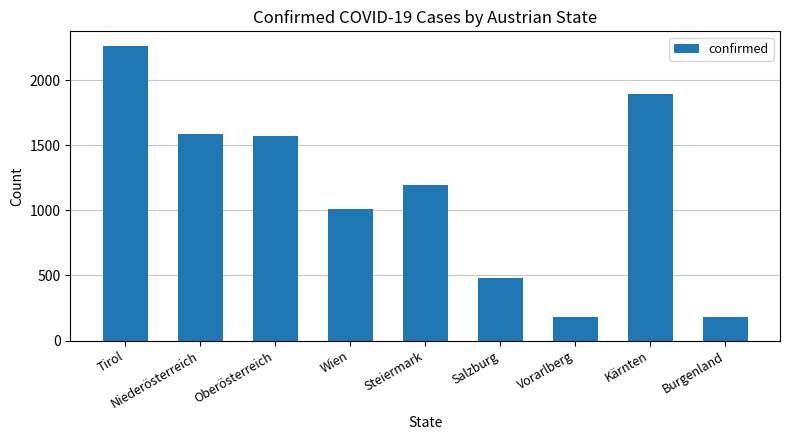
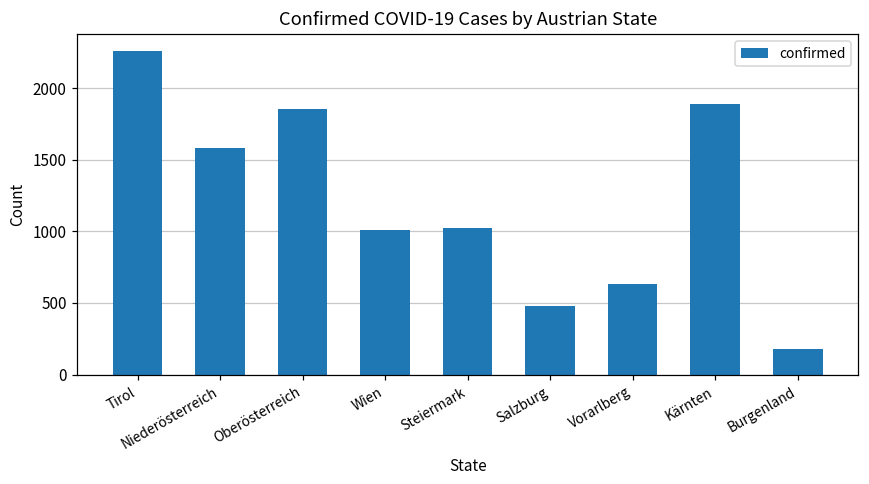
  {
    "Tirol": 2260,
    "Niederösterreich": 1580,
-   "Oberösterreich": 1570,
+   "Oberösterreich": 1850,
    "Wien": 1010,
-   "Steiermark": 1200,
+   "Steiermark": 1020,
    "Salzburg": 480,
-   "Vorarlberg": 180,
+   "Vorarlberg": 630,
    "Kärnten": 1890,
    "Burgenland": 180
  }
